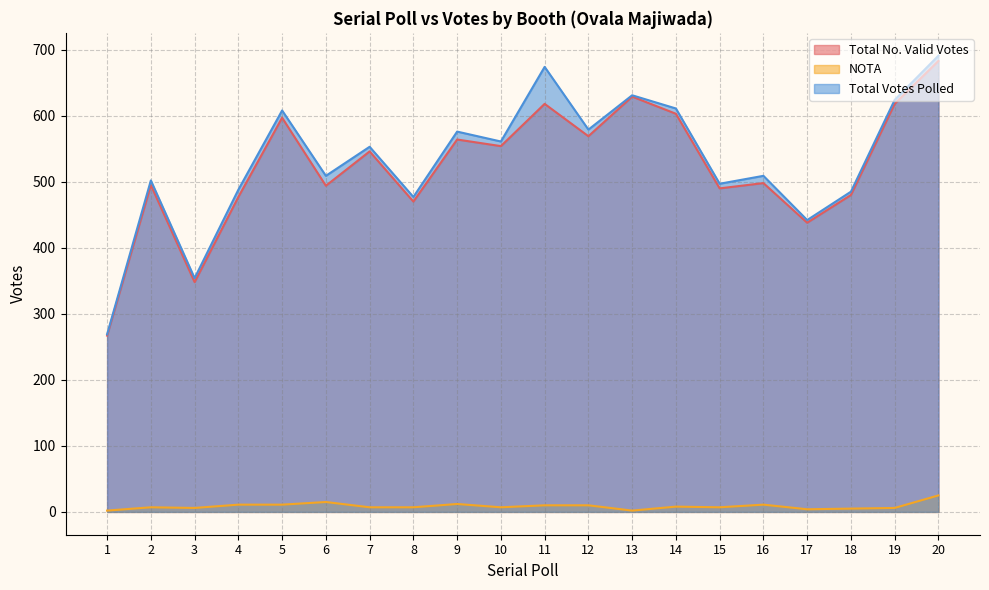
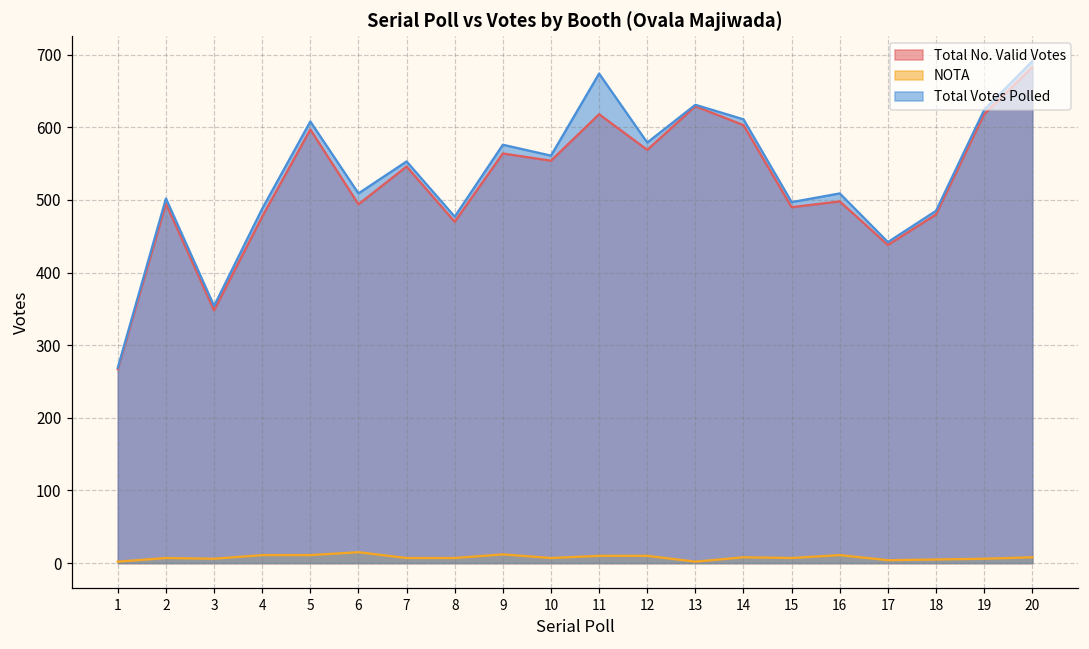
  {
    "Total No. Valid Votes": {
      "2": 500,
      "3": 350,
      "4": 480,
      "5": 600,
      "6": 490,
      "7": 550,
      "8": 470,
      "9": 560,
      "10": 550,
      "11": 620,
      "12": 570,
      "14": 600,
      "15": 490,
      "16": 500,
      "17": 440,
      "18": 480,
      "19": 620
    },
    "NOTA": {
      "1": 0,
      "2": 10,
      "3": 10,
      "4": 10,
      "5": 10,
      "6": 20,
      "7": 10,
      "8": 10,
      "9": 10,
      "10": 10,
      "11": 10,
      "12": 10,
      "13": 0,
      "14": 10,
      "15": 10,
      "16": 10,
      "17": 0,
      "18": 10,
      "19": 10,
-     "20": 30
+     "20": 10
    },
    "Total Votes Polled": {
      "2": 500,
      "3": 350,
      "4": 490,
      "5": 610,
      "6": 510,
      "7": 550,
      "8": 480,
      "9": 580,
      "10": 560,
      "11": 670,
      "12": 580,
      "14": 610,
      "15": 500,
      "16": 510,
      "17": 440,
      "18": 490
    }
  }
